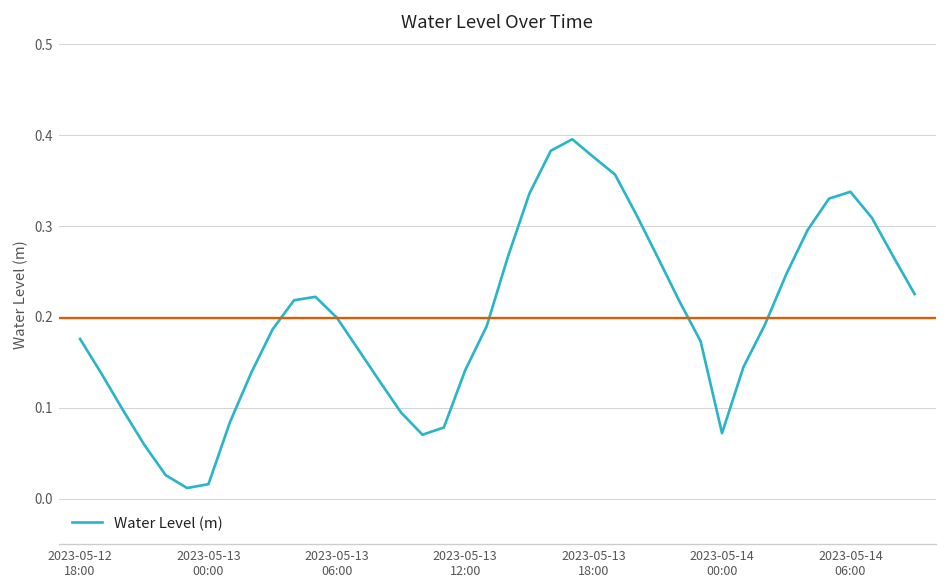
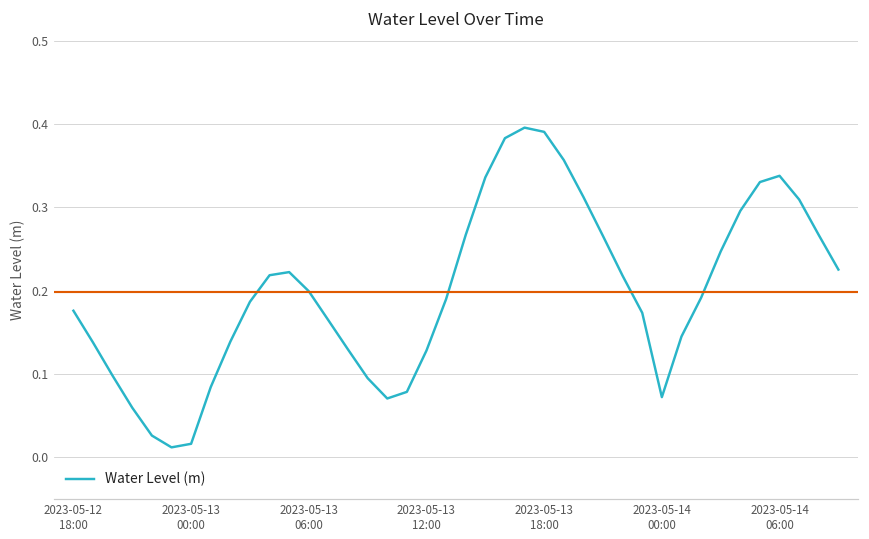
  {
    "2023-05-12 18:00": 0.18,
    "2023-05-13 00:00": 0.02,
    "2023-05-13 06:00": 0.20,
-   "2023-05-13 12:00": 0.14,
-   "2023-05-13 18:00": 0.38,
+   "2023-05-13 12:00": 0.13,
+   "2023-05-13 18:00": 0.39,
    "2023-05-14 00:00": 0.07,
    "2023-05-14 06:00": 0.34
  }
